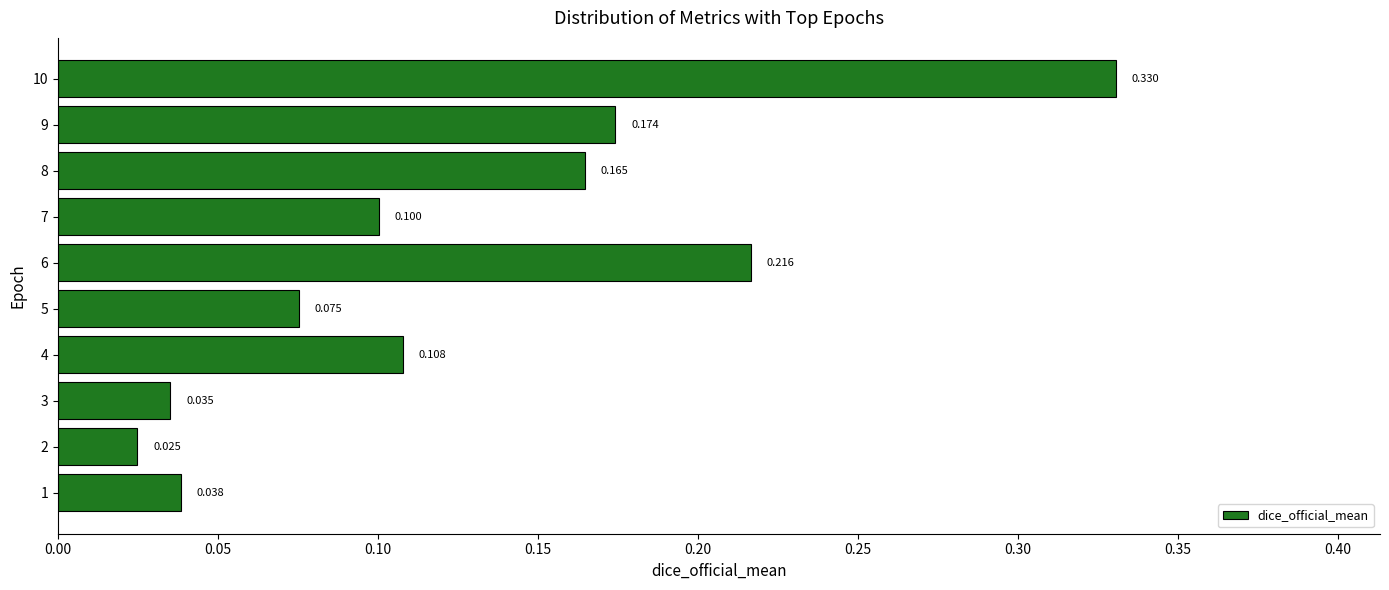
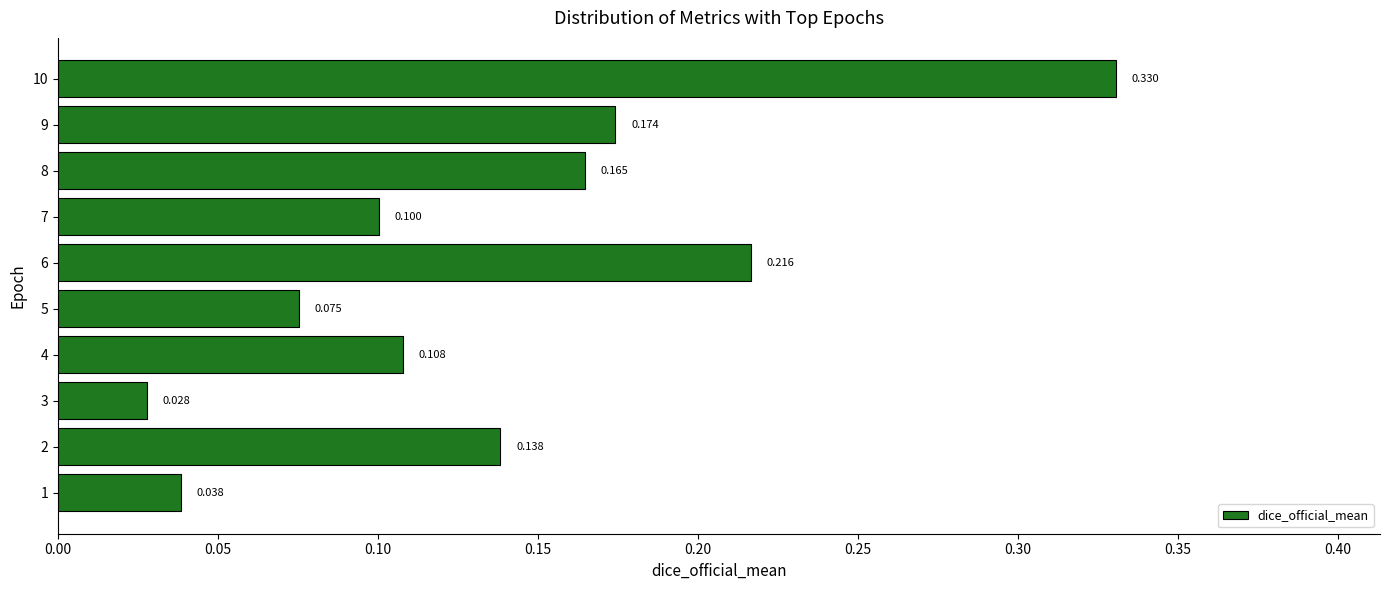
  {
    "10": 0.330,
    "9": 0.174,
    "8": 0.165,
    "7": 0.100,
    "6": 0.216,
    "5": 0.075,
    "4": 0.108,
-   "3": 0.035,
-   "2": 0.025,
+   "3": 0.028,
+   "2": 0.138,
    "1": 0.038
  }
